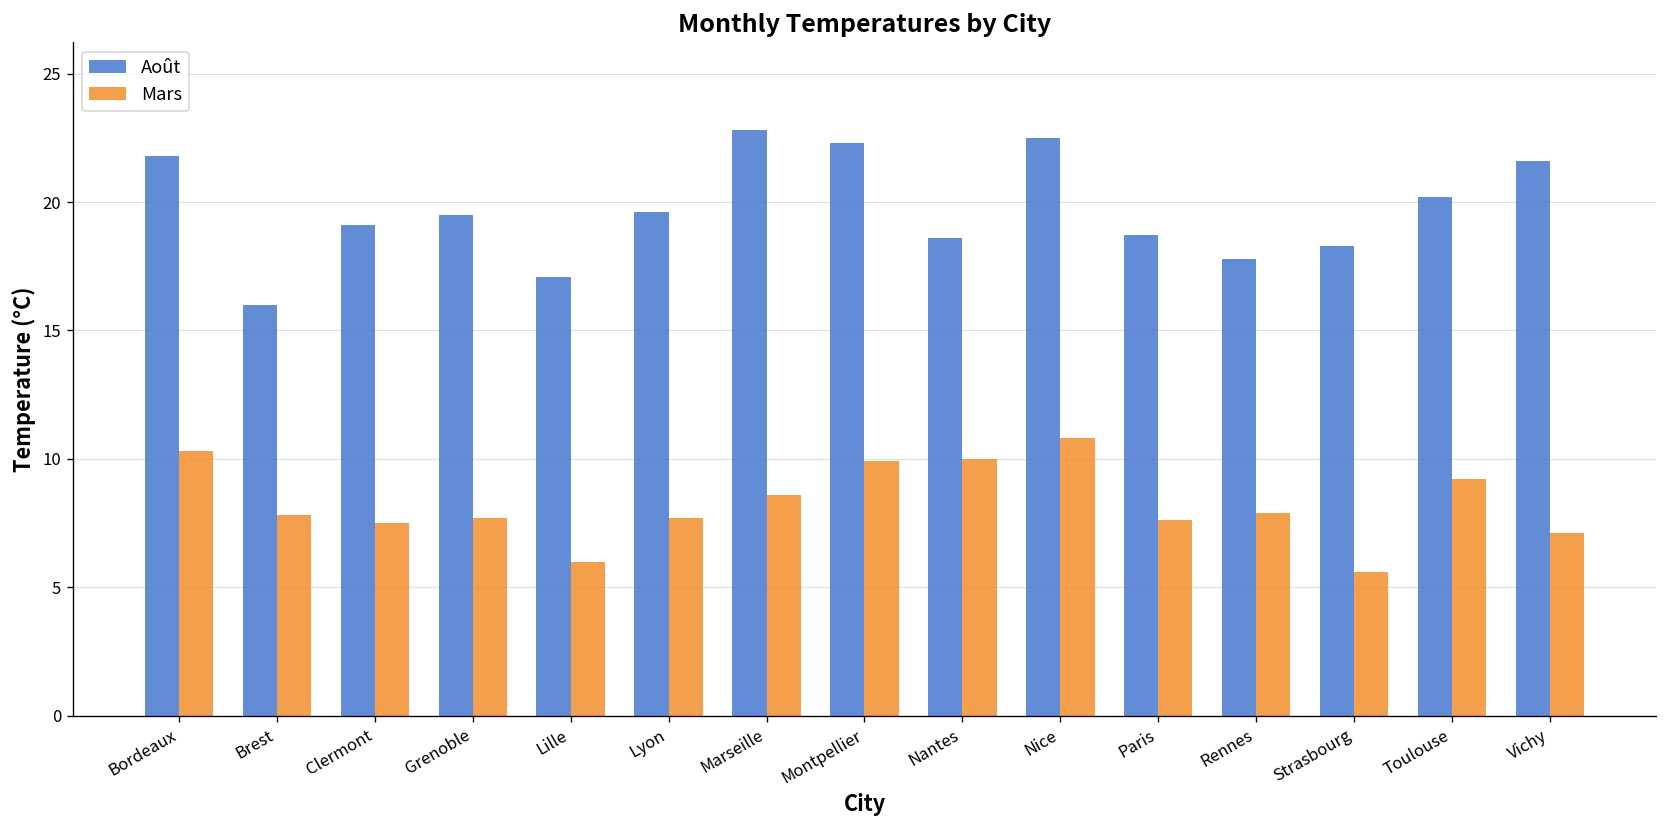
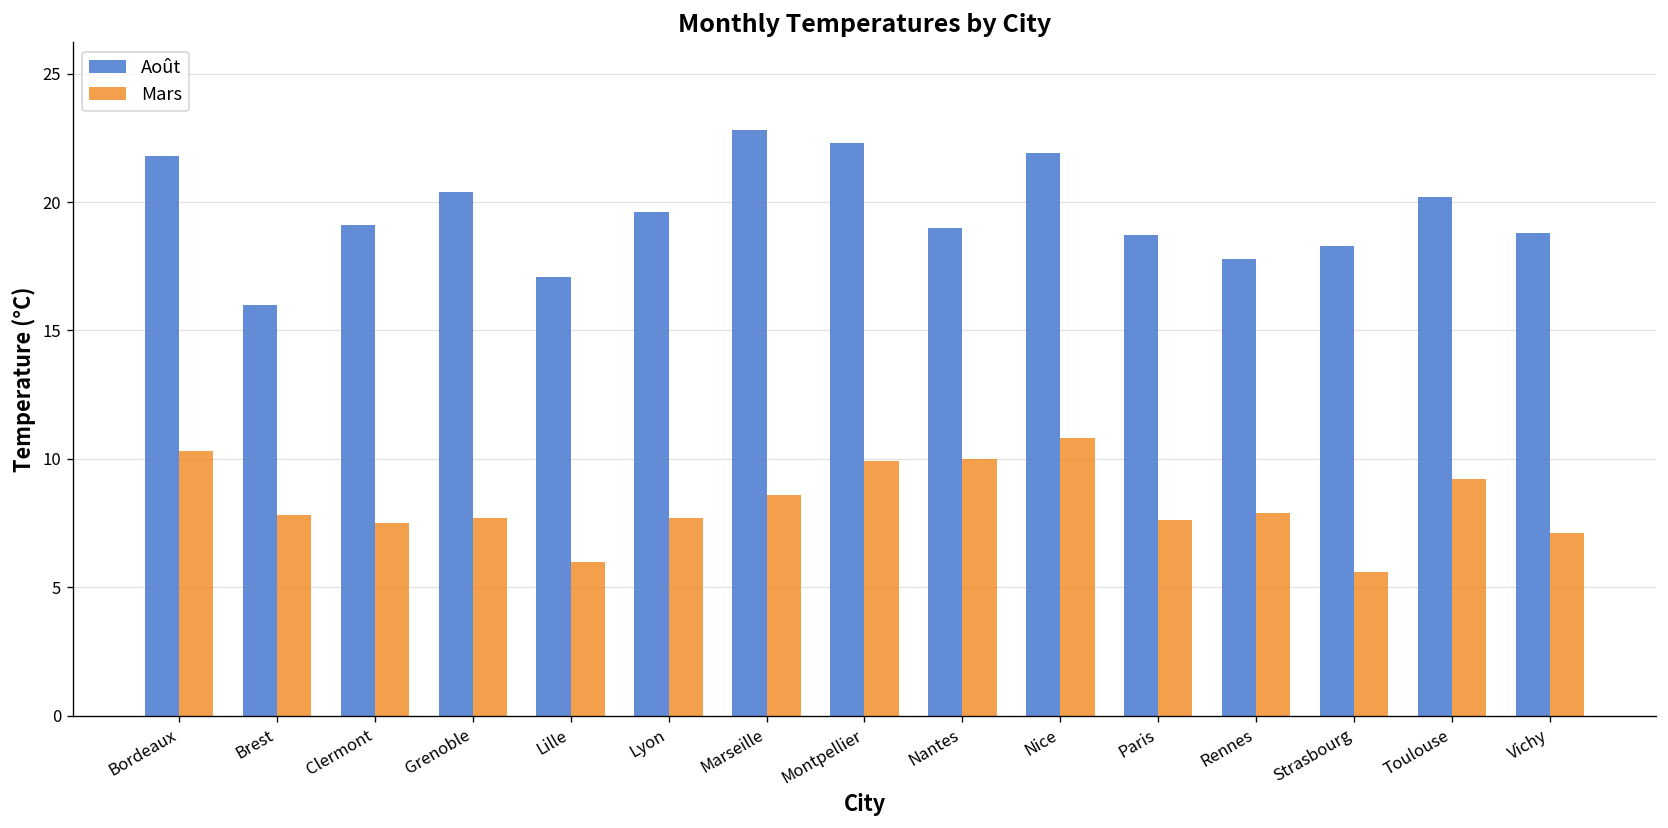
  {
    "Août": {
      "Bordeaux": 21.8,
      "Brest": 16.0,
      "Clermont": 19.1,
-     "Grenoble": 19.5,
+     "Grenoble": 20.4,
      "Lille": 17.1,
      "Lyon": 19.6,
      "Marseille": 22.8,
      "Montpellier": 22.3,
-     "Nantes": 18.6,
-     "Nice": 22.5,
+     "Nantes": 19.0,
+     "Nice": 21.9,
      "Paris": 18.7,
      "Rennes": 17.8,
      "Strasbourg": 18.3,
      "Toulouse": 20.2,
-     "Vichy": 21.6
+     "Vichy": 18.8
    },
    "Mars": {
      "Bordeaux": 10.3,
      "Brest": 7.8,
      "Clermont": 7.5,
      "Grenoble": 7.7,
      "Lille": 6.0,
      "Lyon": 7.7,
      "Marseille": 8.6,
      "Montpellier": 9.9,
      "Nantes": 10.0,
      "Nice": 10.8,
      "Paris": 7.6,
      "Rennes": 7.9,
      "Strasbourg": 5.6,
      "Toulouse": 9.2,
      "Vichy": 7.1
    }
  }
